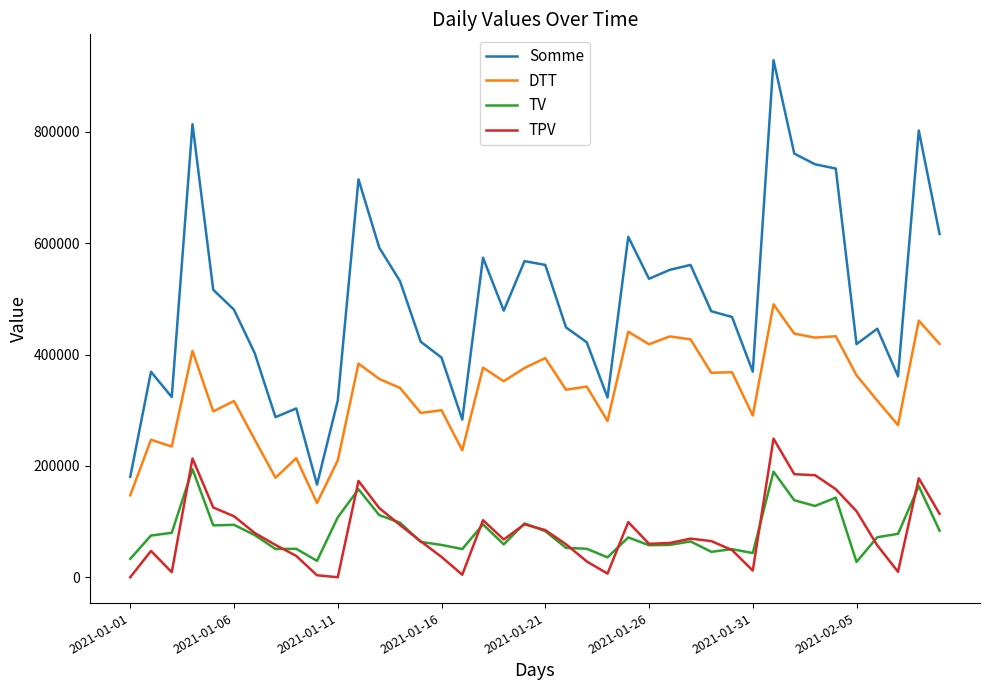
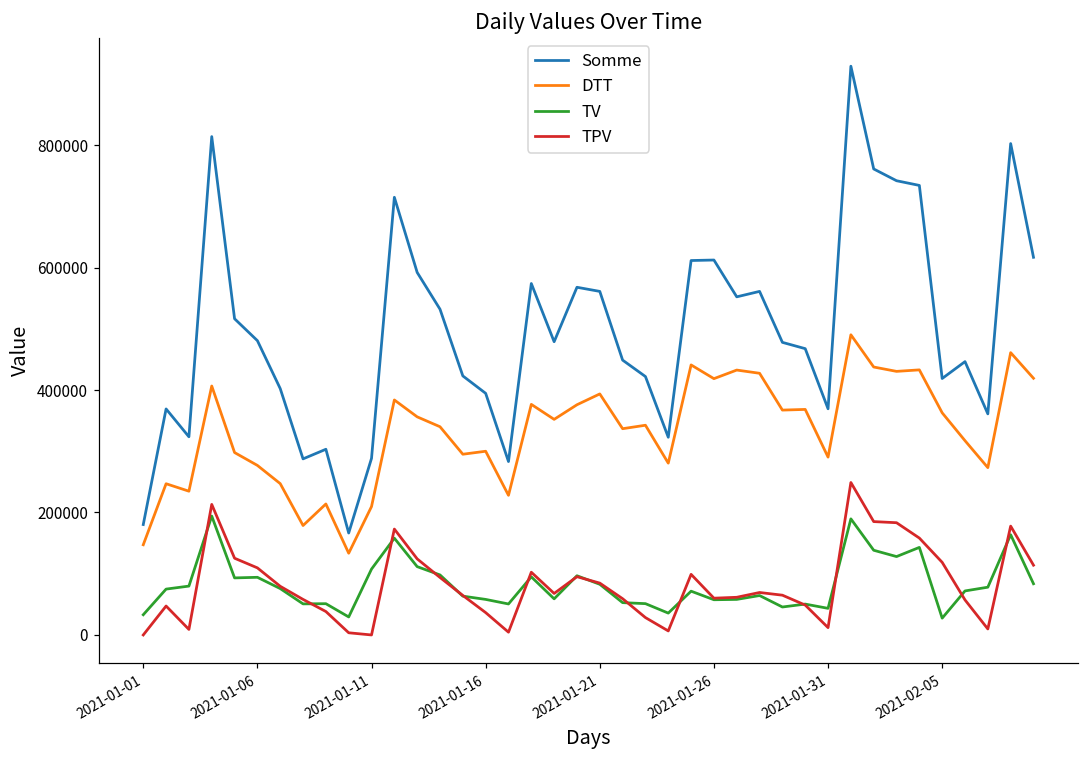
  {
    "Somme": {
      "2021-01-01": 180000,
      "2021-01-06": 480000,
-     "2021-01-11": 320000,
+     "2021-01-11": 290000,
      "2021-01-16": 390000,
      "2021-01-21": 560000,
-     "2021-01-26": 540000,
+     "2021-01-26": 610000,
      "2021-01-31": 370000,
      "2021-02-05": 420000
    },
    "DTT": {
      "2021-01-01": 150000,
-     "2021-01-06": 320000,
+     "2021-01-06": 280000,
      "2021-01-11": 210000,
      "2021-01-16": 300000,
      "2021-01-21": 390000,
      "2021-01-26": 420000,
      "2021-01-31": 290000,
      "2021-02-05": 360000
    },
    "TV": {
      "2021-01-01": 30000,
      "2021-01-06": 90000,
      "2021-01-11": 110000,
      "2021-01-16": 60000,
      "2021-01-31": 40000,
      "2021-02-05": 30000
    },
    "TPV": {
      "2021-01-01": 0,
      "2021-01-06": 110000,
      "2021-01-11": 0,
      "2021-01-16": 40000,
      "2021-01-31": 10000,
      "2021-02-05": 120000
    }
  }
